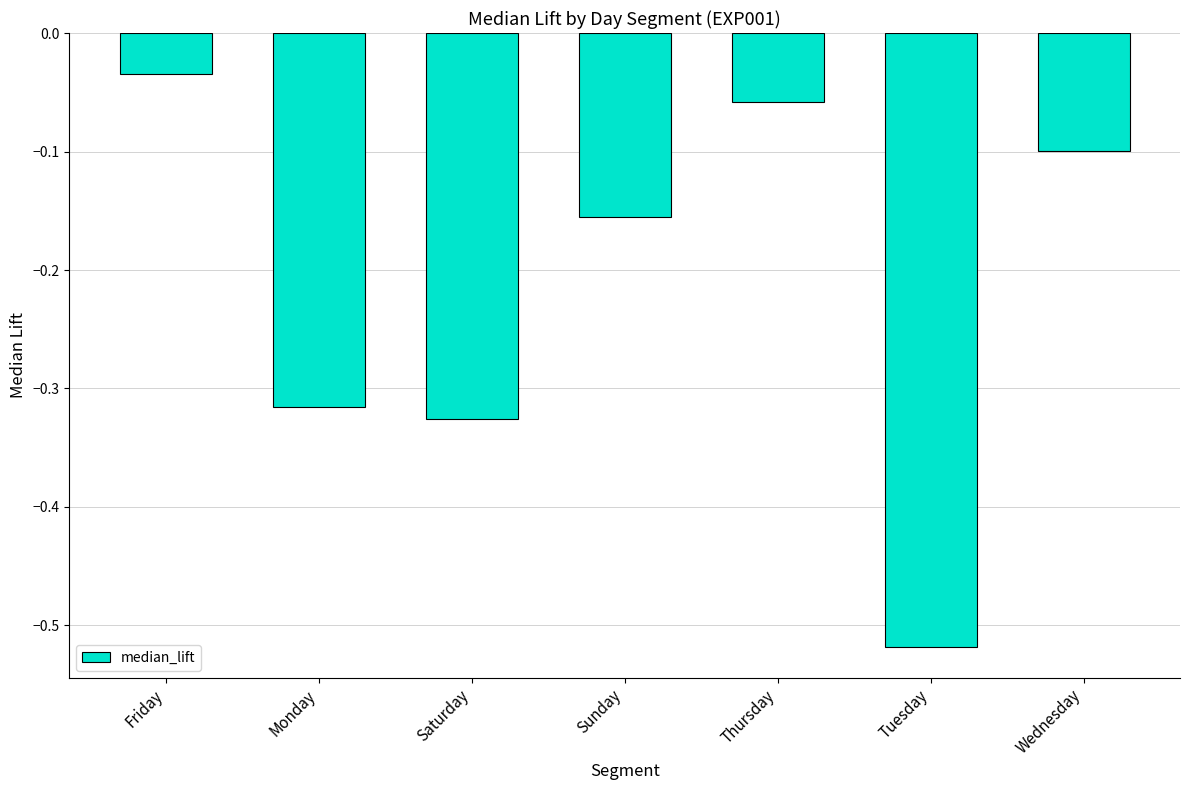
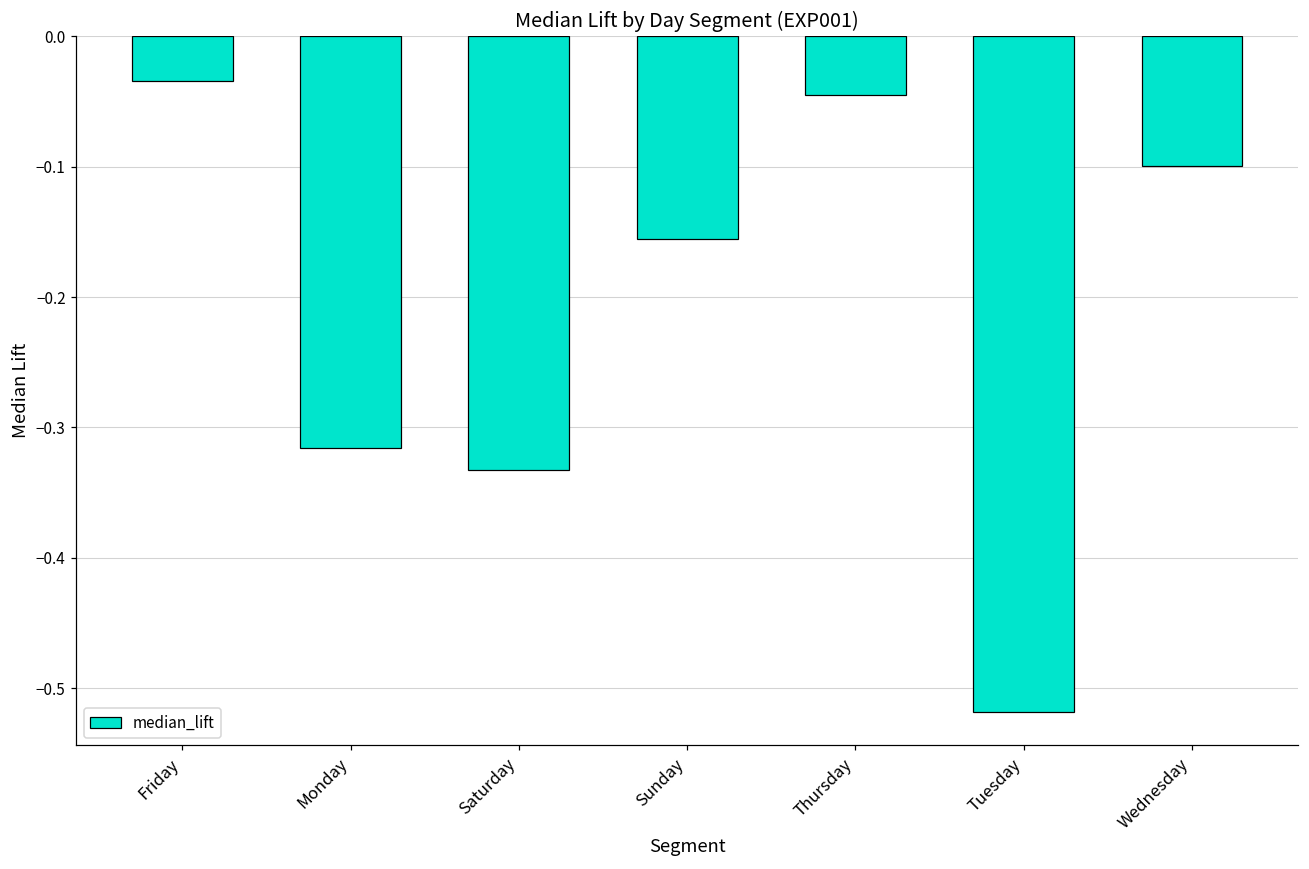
  {
    "Friday": -0.034,
    "Monday": -0.315,
-   "Saturday": -0.325,
+   "Saturday": -0.333,
    "Sunday": -0.155,
-   "Thursday": -0.058,
+   "Thursday": -0.045,
    "Tuesday": -0.518,
    "Wednesday": -0.100
  }
